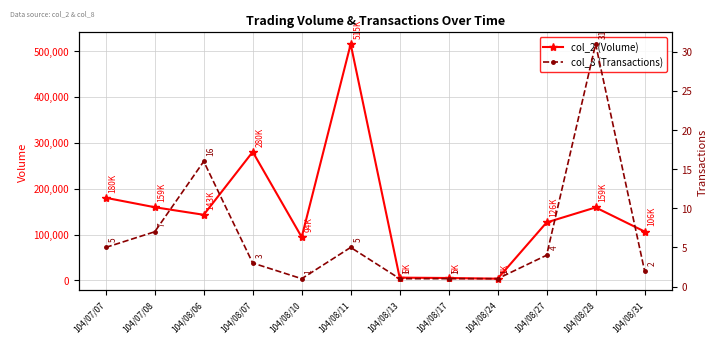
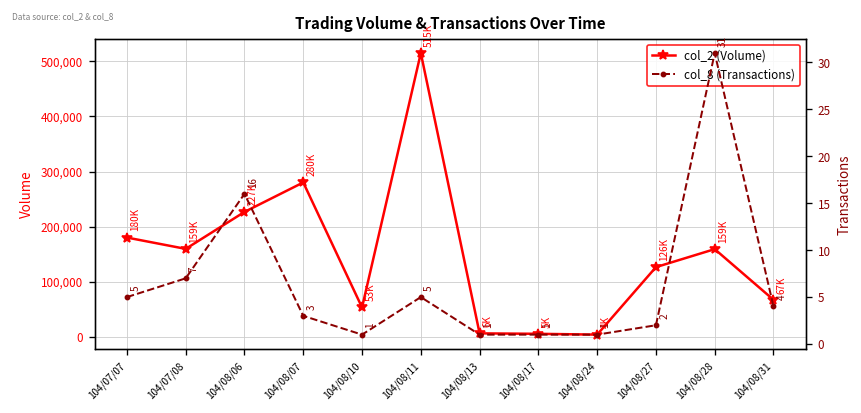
  {
    "col_2 (Volume)": {
      "104/07/07": "180K",
      "104/07/08": "159K",
-     "104/08/06": "143K",
+     "104/08/06": "227K",
      "104/08/07": "280K",
-     "104/08/10": "94K",
+     "104/08/10": "53K",
      "104/08/11": "515K",
      "104/08/27": "126K",
      "104/08/28": "159K",
-     "104/08/31": "106K"
+     "104/08/31": "67K"
    },
    "col_8 (Transactions)": {
      "104/07/07": "5",
      "104/07/08": "7",
      "104/08/07": "3",
      "104/08/10": "1",
      "104/08/11": "5",
-     "104/08/27": "4",
-     "104/08/31": "2"
+     "104/08/27": "2",
+     "104/08/31": "4"
    }
  }
